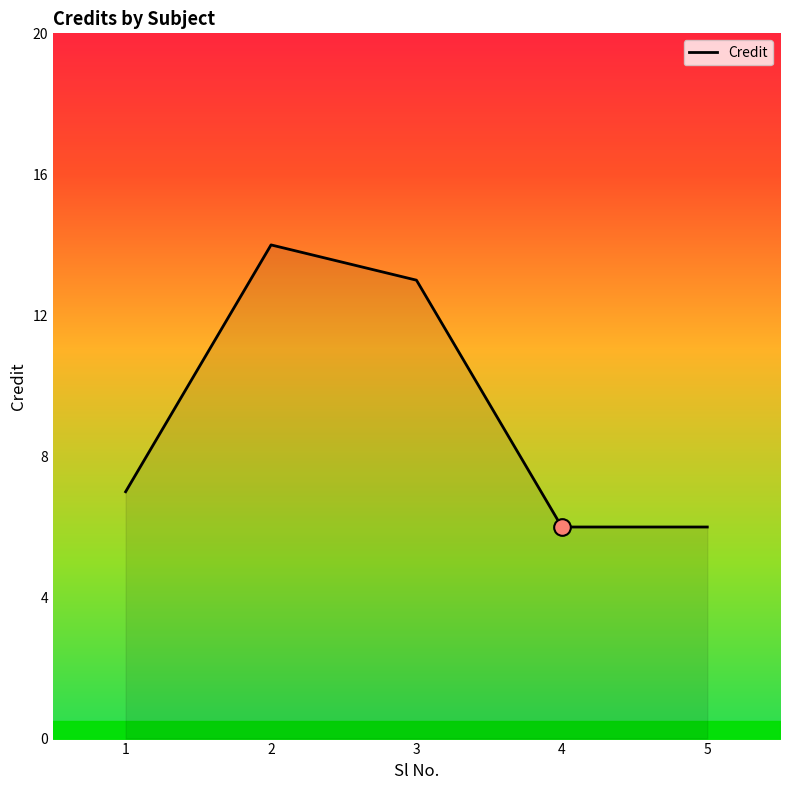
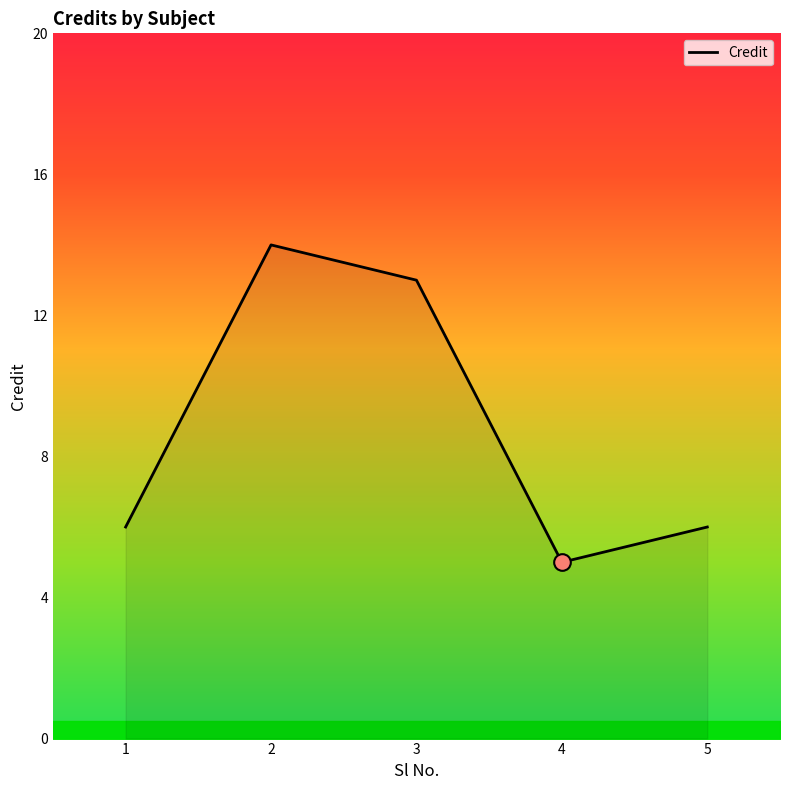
  {
    "Credit": {
-     "1": 7,
+     "1": 6,
      "2": 14,
      "3": 13,
-     "4": 6,
+     "4": 5,
      "5": 6
    }
  }
